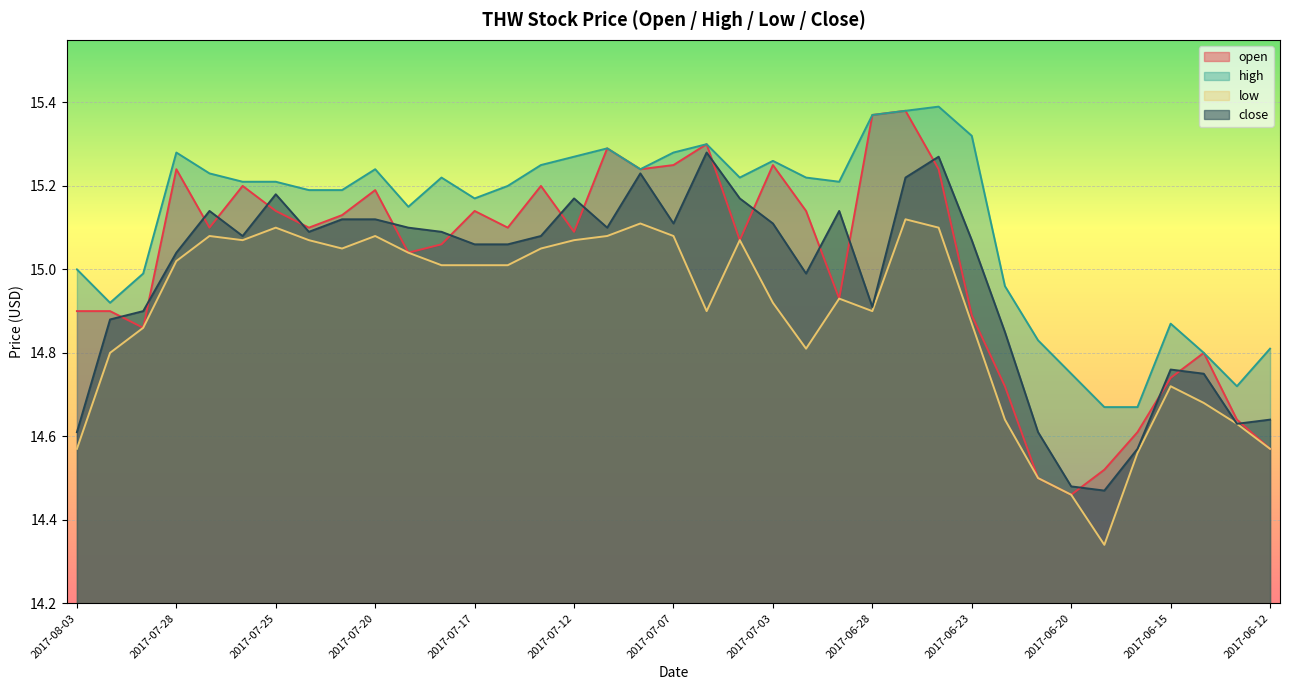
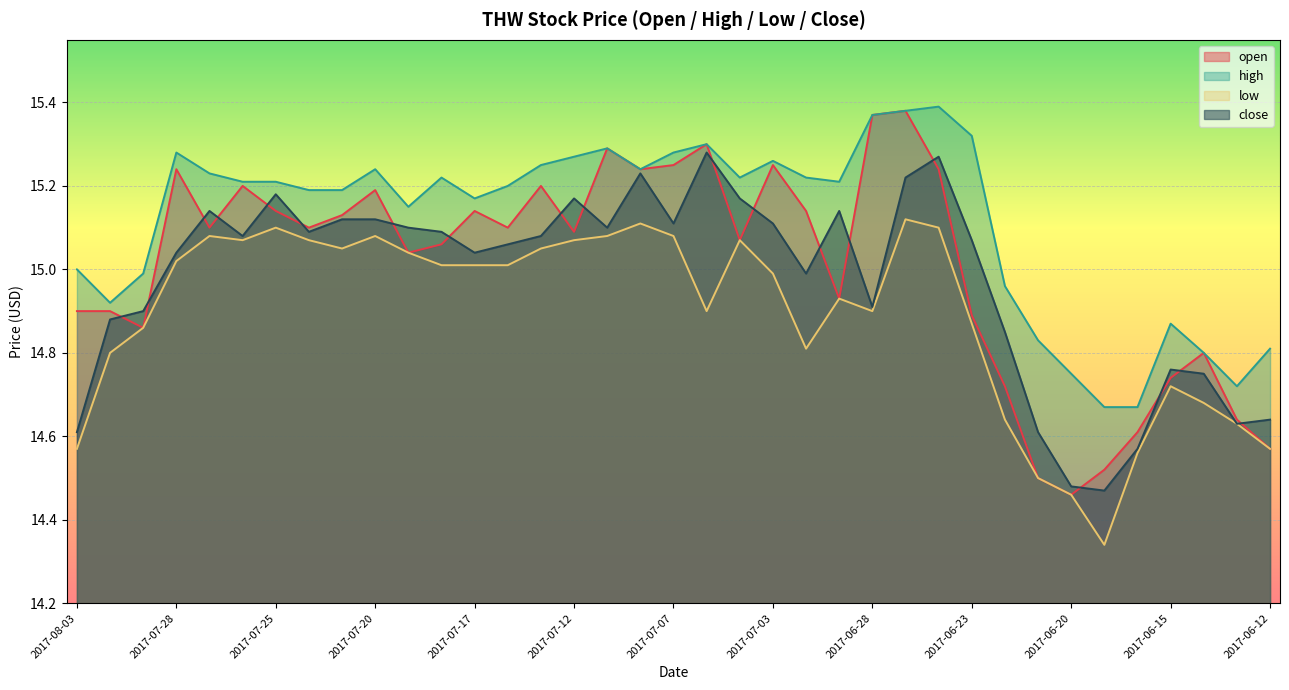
  {
    "open": {
      "2017-08-03": 14.90,
      "2017-07-28": 15.24,
      "2017-07-25": 15.14,
      "2017-07-20": 15.19,
      "2017-07-17": 15.14,
      "2017-07-12": 15.09,
      "2017-07-07": 15.25,
      "2017-07-03": 15.25,
      "2017-06-23": 14.89,
      "2017-06-15": 14.74
    },
    "high": {
      "2017-08-03": 15.00,
      "2017-07-28": 15.28,
      "2017-07-25": 15.21,
      "2017-07-20": 15.24,
      "2017-07-17": 15.17,
      "2017-07-12": 15.27,
      "2017-07-07": 15.28,
      "2017-07-03": 15.26,
      "2017-06-23": 15.32,
      "2017-06-20": 14.75,
      "2017-06-15": 14.87,
      "2017-06-12": 14.81
    },
    "low": {
      "2017-08-03": 14.57,
      "2017-07-28": 15.02,
      "2017-07-25": 15.10,
      "2017-07-20": 15.08,
      "2017-07-17": 15.01,
      "2017-07-12": 15.07,
      "2017-07-07": 15.08,
-     "2017-07-03": 14.92,
+     "2017-07-03": 14.99,
      "2017-06-28": 14.90,
      "2017-06-23": 14.87,
      "2017-06-15": 14.72
    },
    "close": {
      "2017-08-03": 14.61,
      "2017-07-28": 15.04,
      "2017-07-25": 15.18,
      "2017-07-20": 15.12,
-     "2017-07-17": 15.06,
+     "2017-07-17": 15.04,
      "2017-07-12": 15.17,
      "2017-07-07": 15.11,
      "2017-07-03": 15.11,
      "2017-06-28": 14.91,
      "2017-06-23": 15.07,
      "2017-06-20": 14.48,
      "2017-06-15": 14.76,
      "2017-06-12": 14.64
    }
  }
